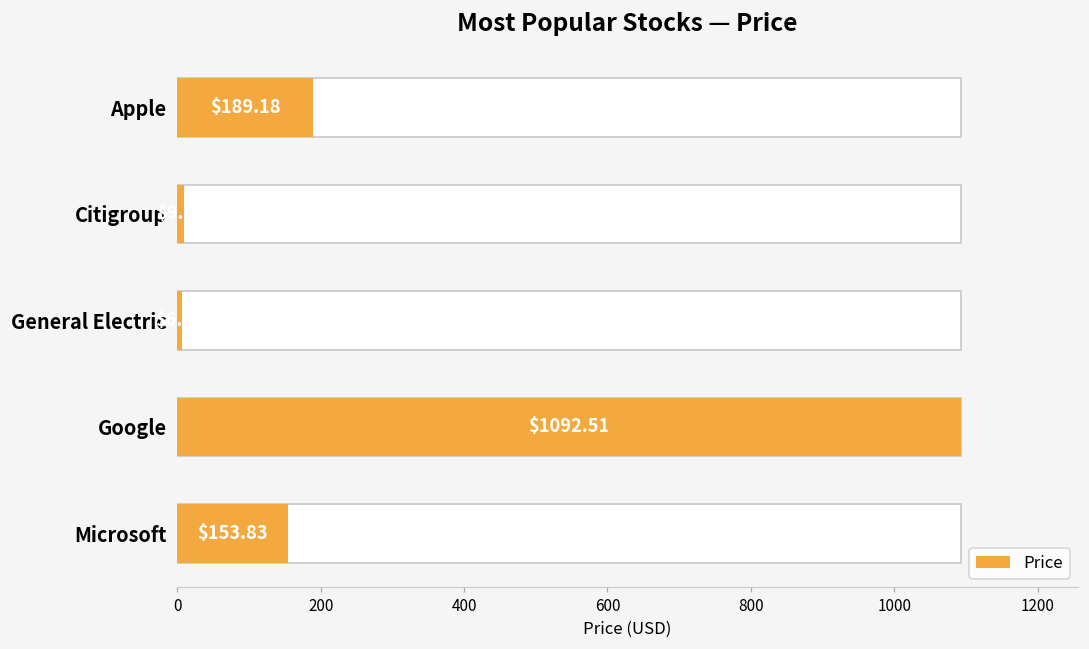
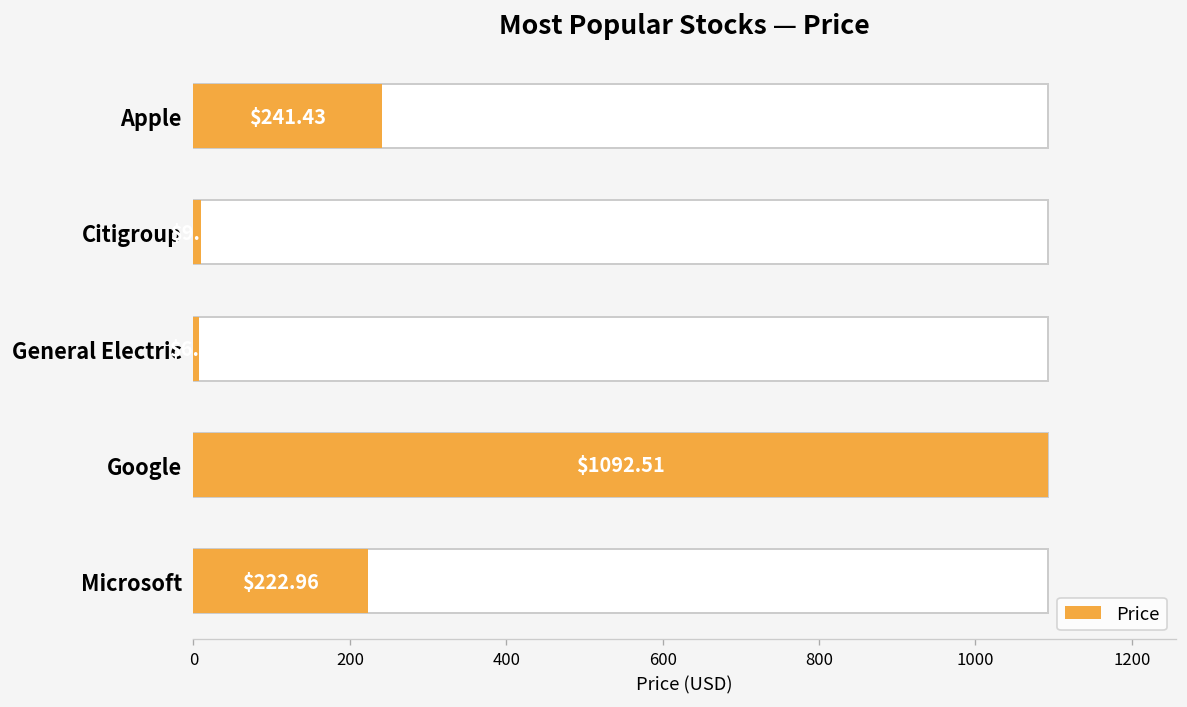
  {
    "Price": {
-     "Apple": "$189.18",
+     "Apple": "$241.43",
      "Google": "$1092.51",
-     "Microsoft": "$153.83"
+     "Microsoft": "$222.96"
    }
  }
